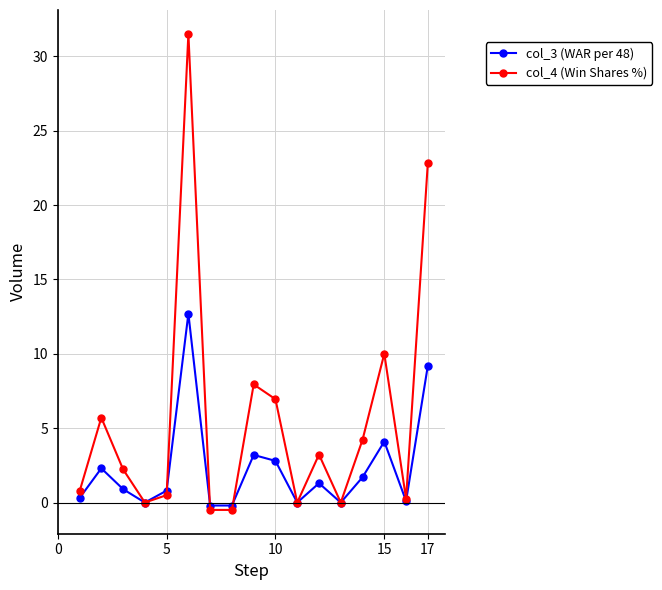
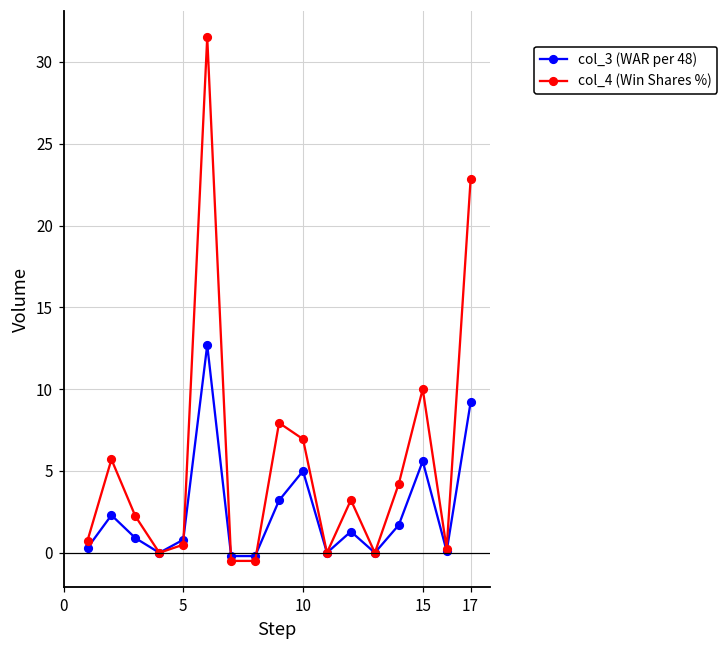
  {
    "col_3 (WAR per 48)": {
      "5": 0.8,
-     "10": 2.8,
-     "15": 4.1,
+     "10": 5.0,
+     "15": 5.6,
      "17": 9.2
    },
    "col_4 (Win Shares %)": {
      "5": 0.5,
      "10": 6.9,
      "15": 10.0,
      "17": 22.8
    }
  }
